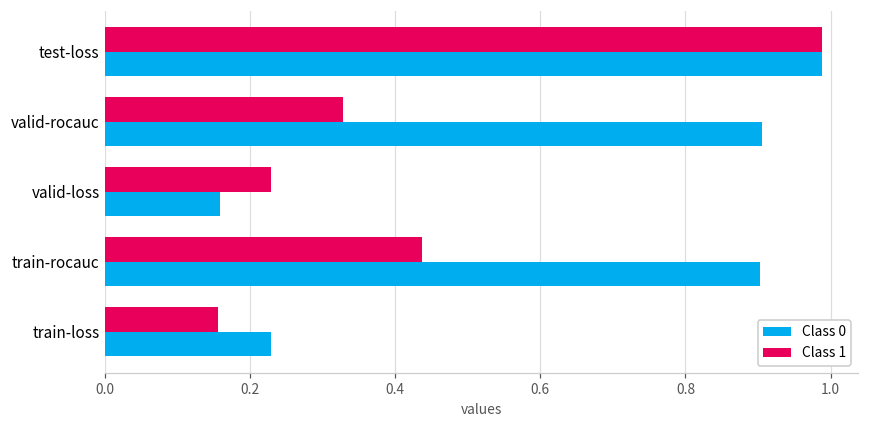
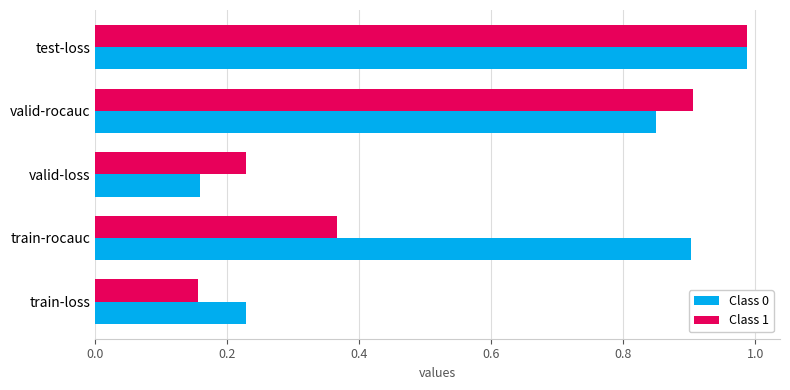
  {
    "Class 0": {
      "test-loss": 0.99,
-     "valid-rocauc": 0.91,
+     "valid-rocauc": 0.85,
      "valid-loss": 0.16,
      "train-rocauc": 0.90,
      "train-loss": 0.23
    },
    "Class 1": {
      "test-loss": 0.99,
-     "valid-rocauc": 0.33,
+     "valid-rocauc": 0.91,
      "valid-loss": 0.23,
-     "train-rocauc": 0.44,
+     "train-rocauc": 0.37,
      "train-loss": 0.16
    }
  }
